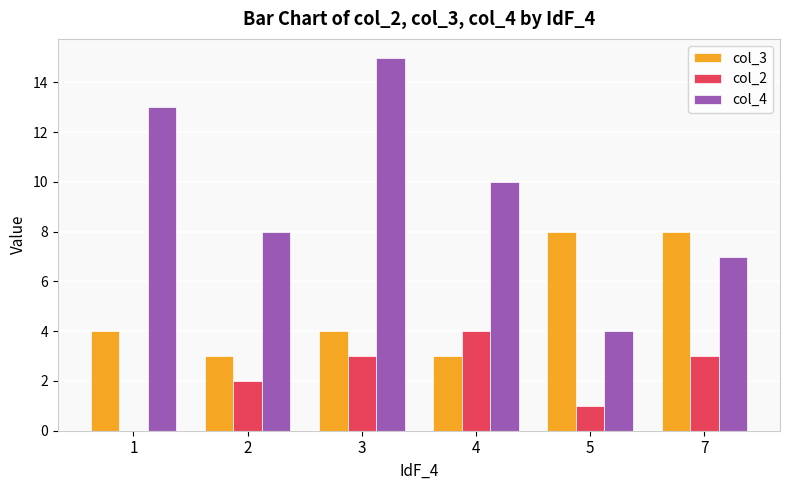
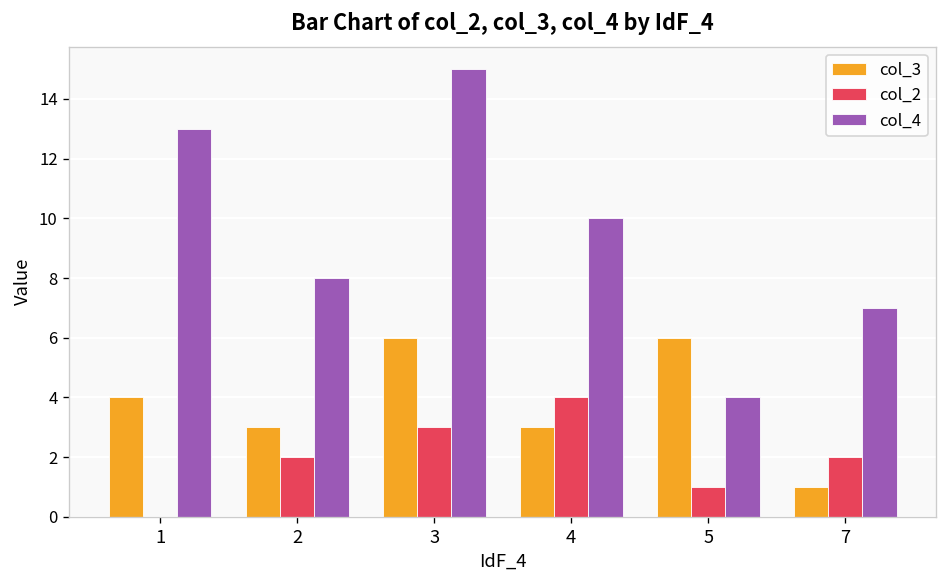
  {
    "col_3": {
      "1": 4,
      "2": 3,
-     "3": 4,
+     "3": 6,
      "4": 3,
-     "5": 8,
-     "7": 8
+     "5": 6,
+     "7": 1
    },
    "col_2": {
      "1": 0,
      "2": 2,
      "3": 3,
      "4": 4,
      "5": 1,
-     "7": 3
+     "7": 2
    },
    "col_4": {
      "1": 13,
      "2": 8,
      "3": 15,
      "4": 10,
      "5": 4,
      "7": 7
    }
  }
